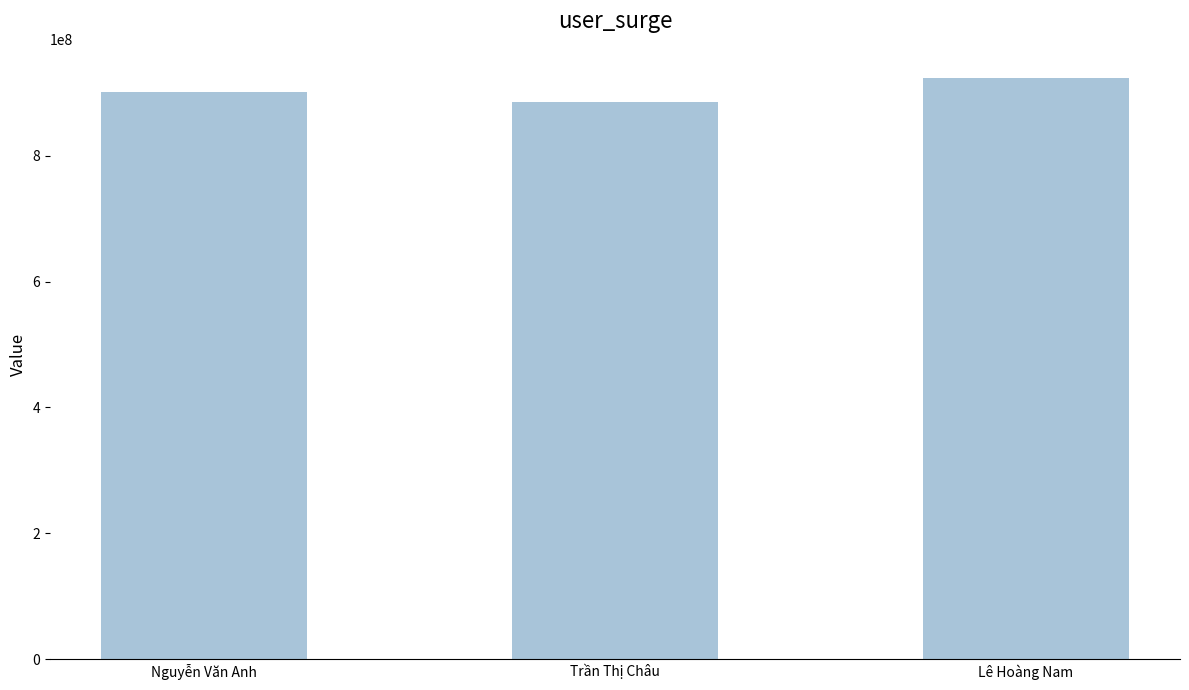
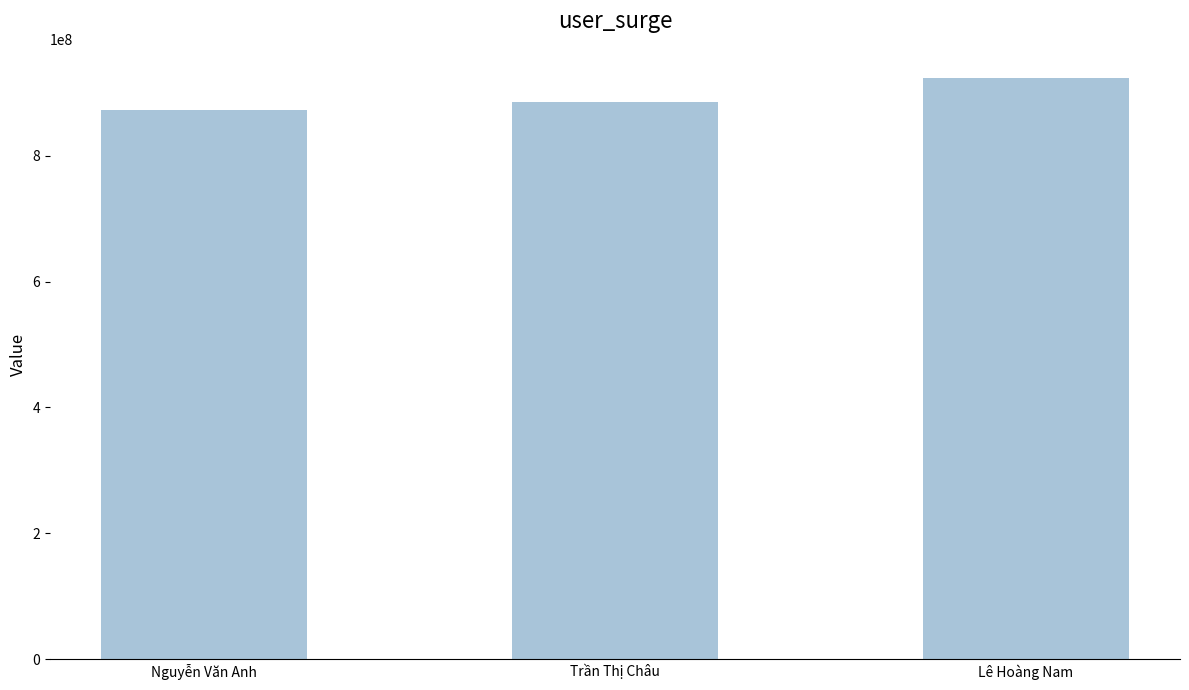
  {
-   "Nguyễn Văn Anh": 900000000,
+   "Nguyễn Văn Anh": 870000000,
    "Trần Thị Châu": 890000000,
    "Lê Hoàng Nam": 920000000
  }
